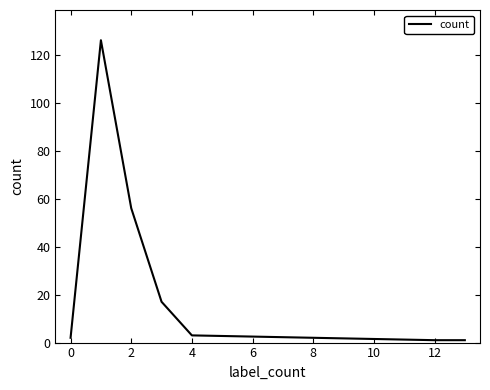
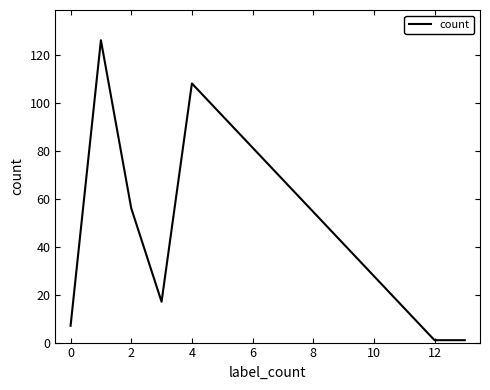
  {
-   "0": 2,
+   "0": 7,
    "2": 56,
-   "4": 3,
+   "4": 108,
    "12": 1
  }
